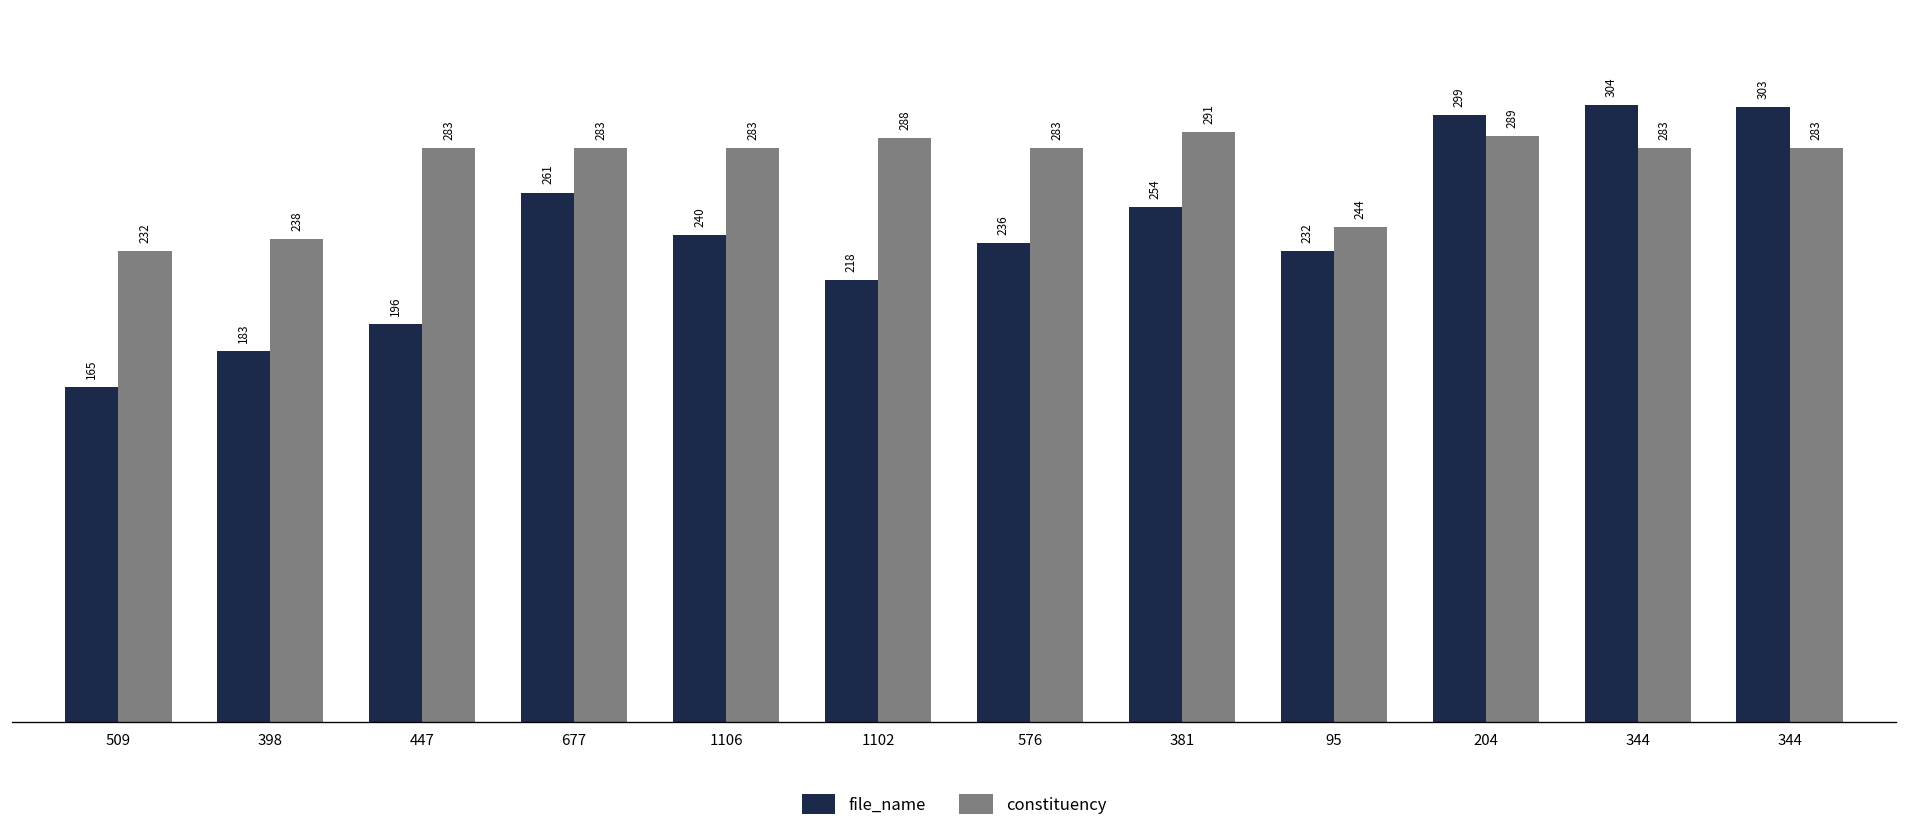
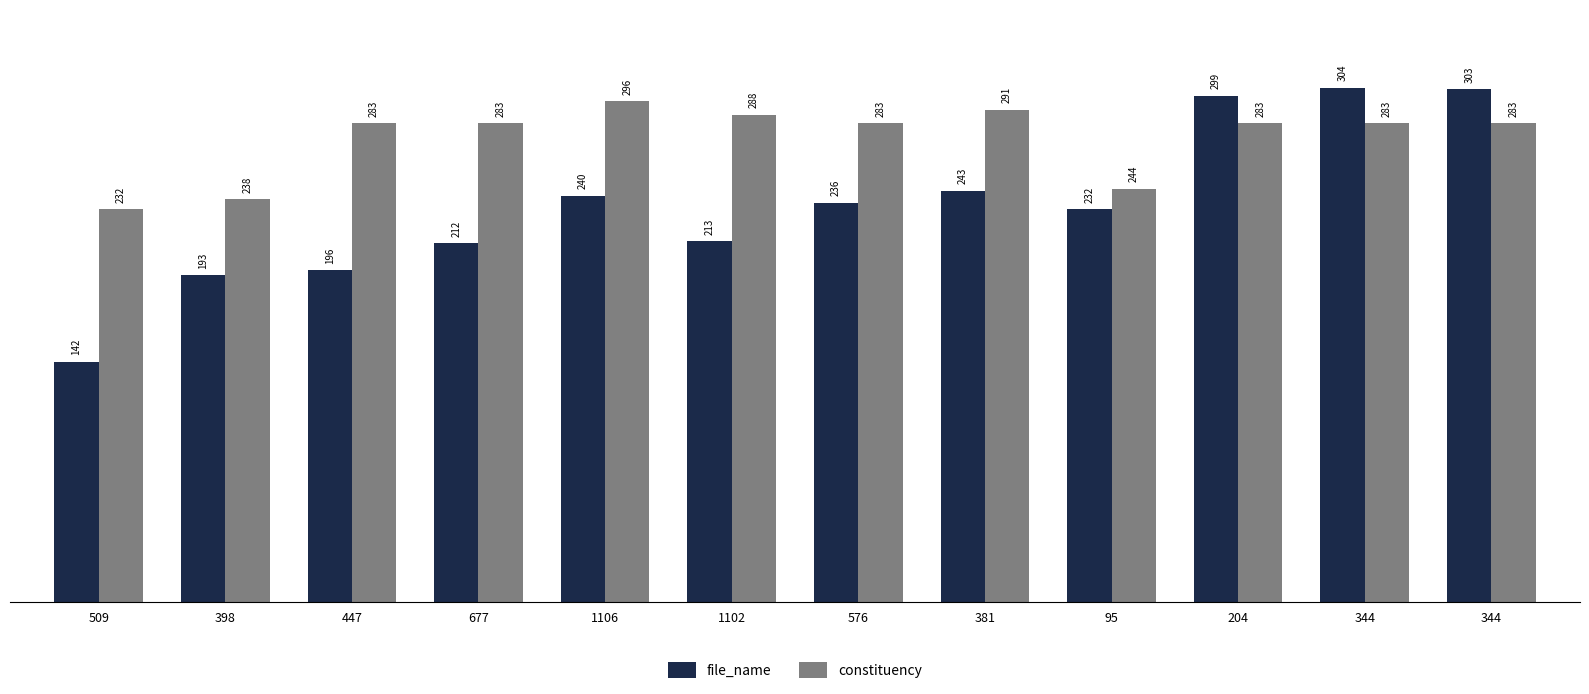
  {
    "file_name": {
-     "509": 165,
-     "398": 183,
+     "509": 142,
+     "398": 193,
      "447": 196,
-     "677": 261,
+     "677": 212,
      "1106": 240,
-     "1102": 218,
+     "1102": 213,
      "576": 236,
-     "381": 254,
+     "381": 243,
      "95": 232,
      "204": 299
    },
    "constituency": {
      "509": 232,
      "398": 238,
      "447": 283,
      "677": 283,
-     "1106": 283,
+     "1106": 296,
      "1102": 288,
      "576": 283,
      "381": 291,
      "95": 244,
-     "204": 289
+     "204": 283
    }
  }
